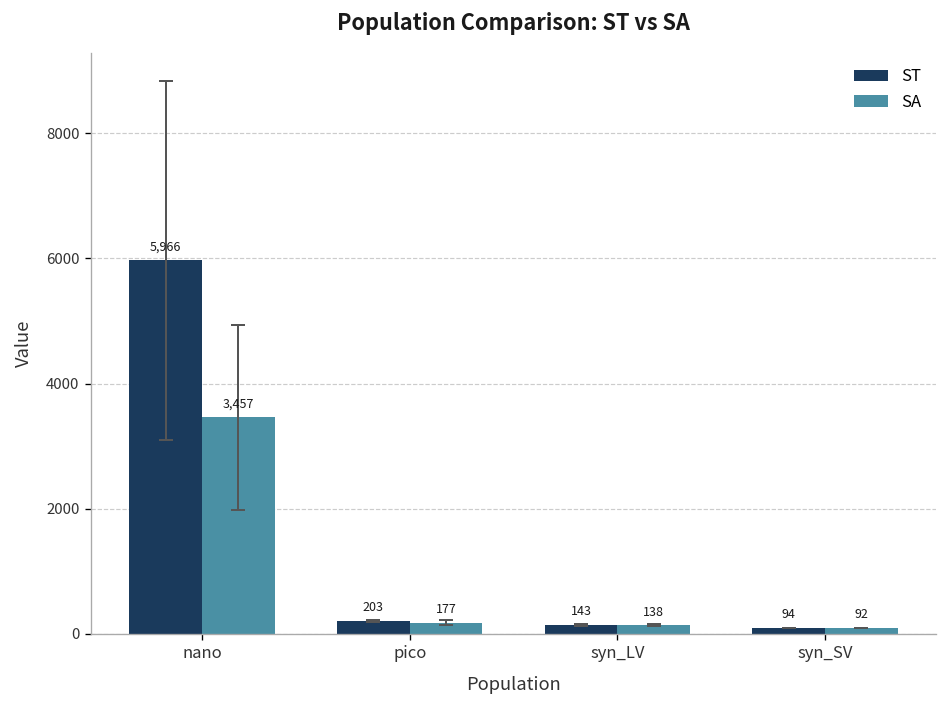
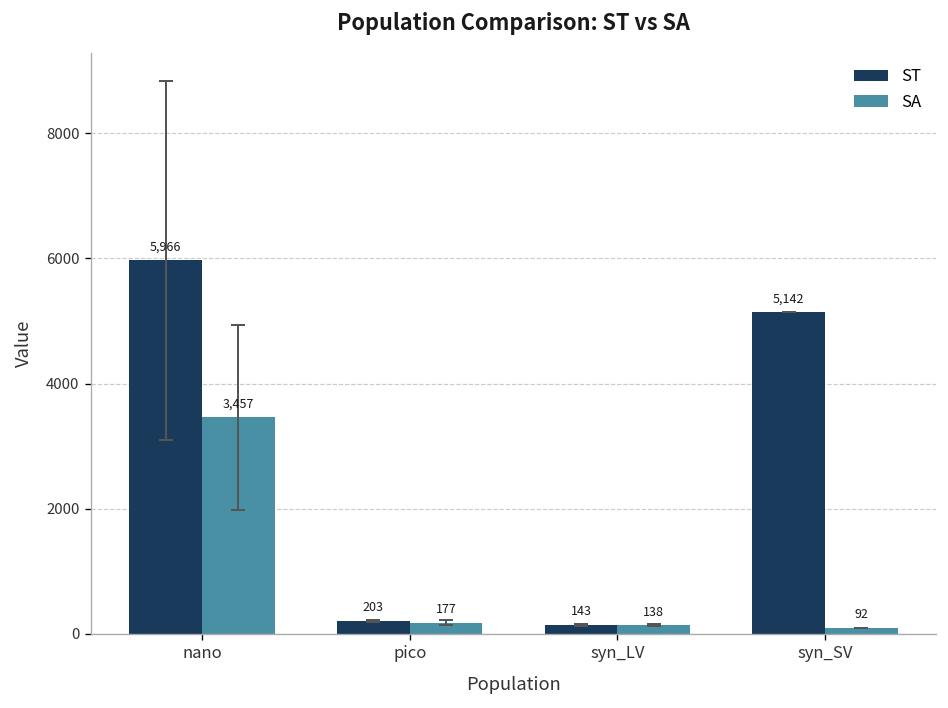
  {
    "ST": {
      "nano": "5,966",
      "pico": "203",
      "syn_LV": "143",
-     "syn_SV": "94"
+     "syn_SV": "5,142"
    }
  }
